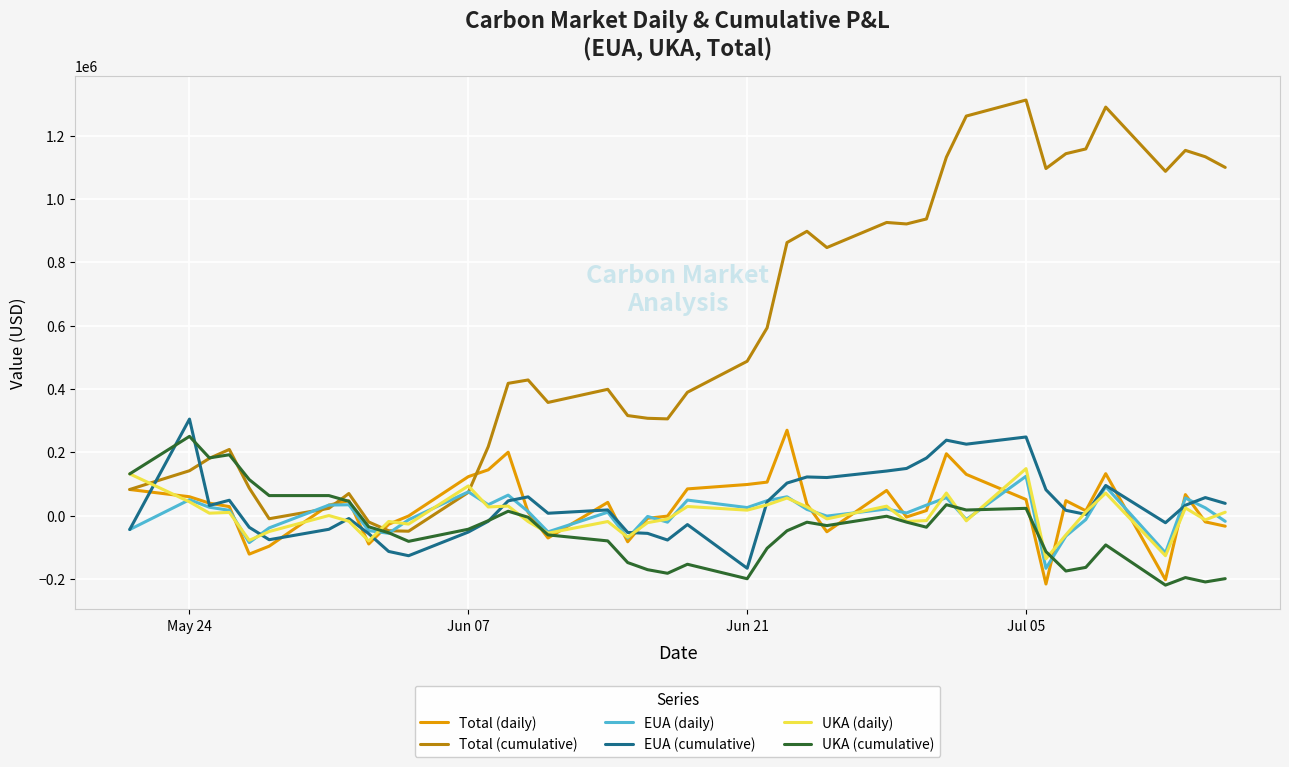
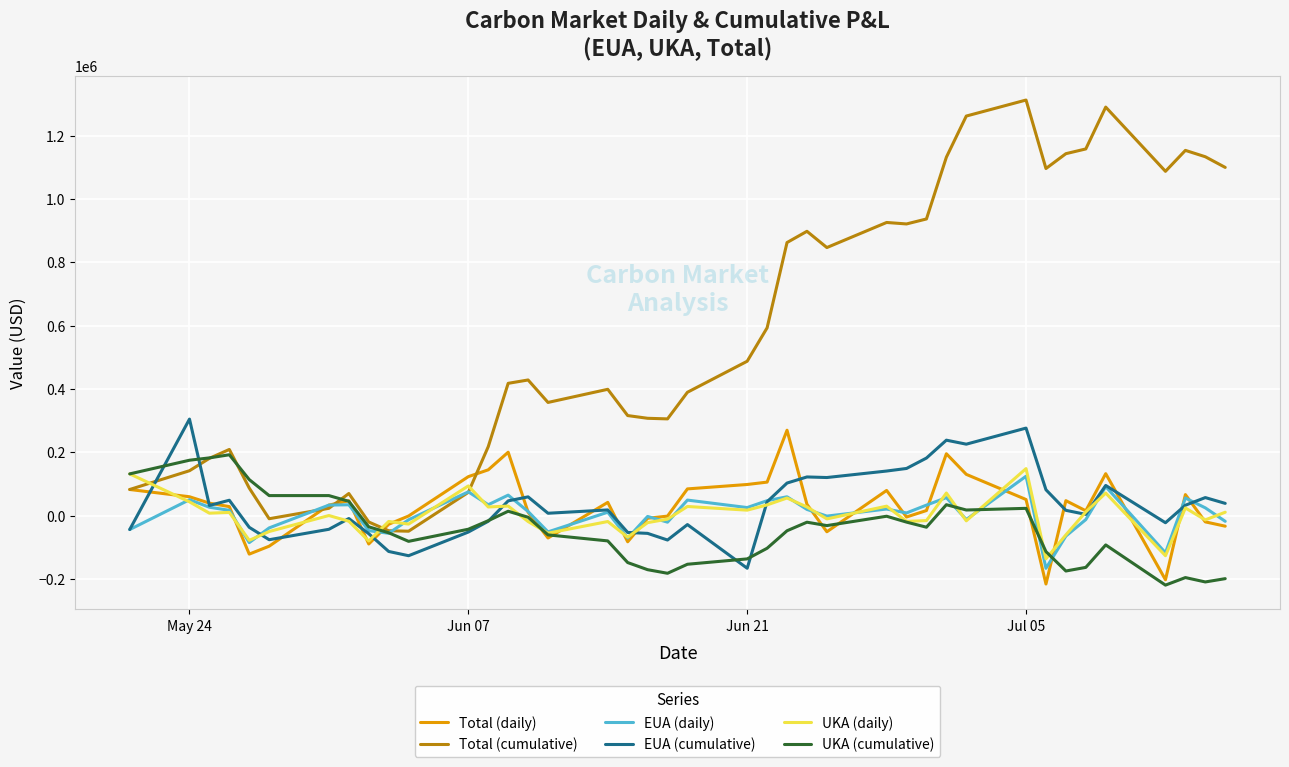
  {
    "EUA (daily)": {
      "Jun 21": 30000,
      "Jul 05": 120000
    },
    "EUA (cumulative)": {
      "May 24": 300000,
      "Jun 07": -50000,
      "Jun 21": -170000,
-     "Jul 05": 250000
+     "Jul 05": 280000
    },
    "UKA (daily)": {
      "Jun 07": 90000,
      "Jun 21": 20000,
      "Jul 05": 150000
    },
    "UKA (cumulative)": {
-     "May 24": 250000,
+     "May 24": 170000,
      "Jun 07": -40000,
-     "Jun 21": -200000,
+     "Jun 21": -140000,
      "Jul 05": 20000
    }
  }
